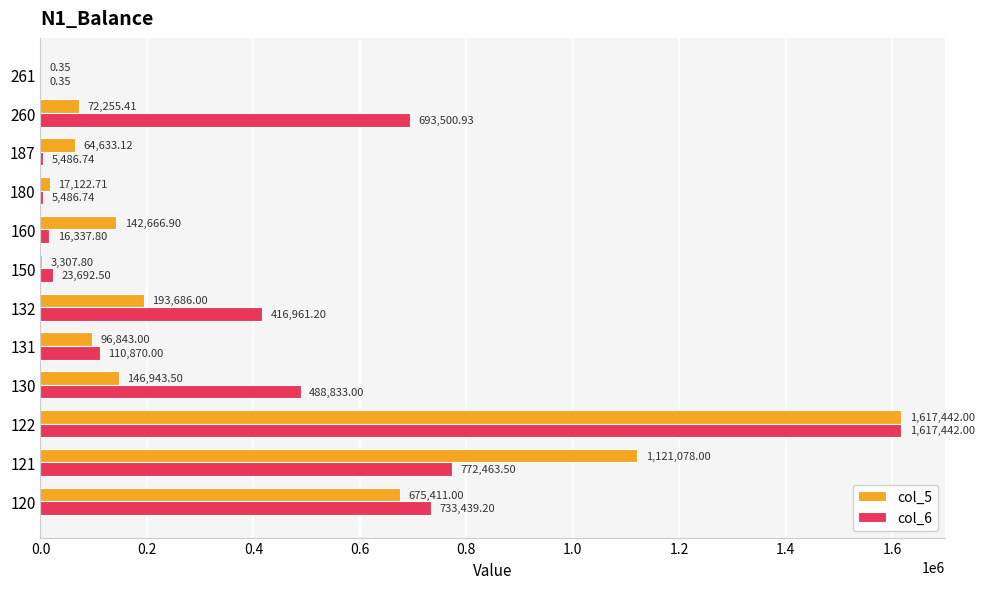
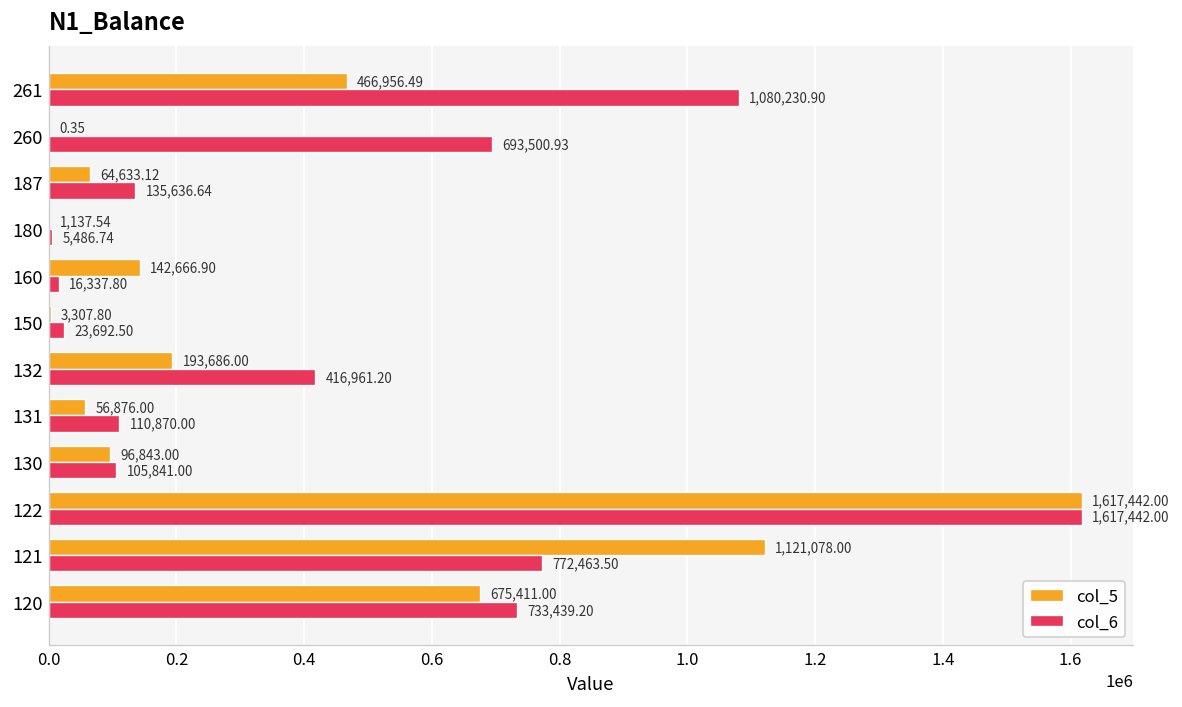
  {
    "col_5": {
-     "261": "0.35",
-     "260": "72,255.41",
+     "261": "466,956.49",
+     "260": "0.35",
      "187": "64,633.12",
-     "180": "17,122.71",
+     "180": "1,137.54",
      "160": "142,666.90",
      "150": "3,307.80",
      "132": "193,686.00",
-     "131": "96,843.00",
-     "130": "146,943.50",
+     "131": "56,876.00",
+     "130": "96,843.00",
      "122": "1,617,442.00",
      "121": "1,121,078.00",
      "120": "675,411.00"
    },
    "col_6": {
-     "261": "0.35",
+     "261": "1,080,230.90",
      "260": "693,500.93",
-     "187": "5,486.74",
+     "187": "135,636.64",
      "180": "5,486.74",
      "160": "16,337.80",
      "150": "23,692.50",
      "132": "416,961.20",
      "131": "110,870.00",
-     "130": "488,833.00",
+     "130": "105,841.00",
      "122": "1,617,442.00",
      "121": "772,463.50",
      "120": "733,439.20"
    }
  }
